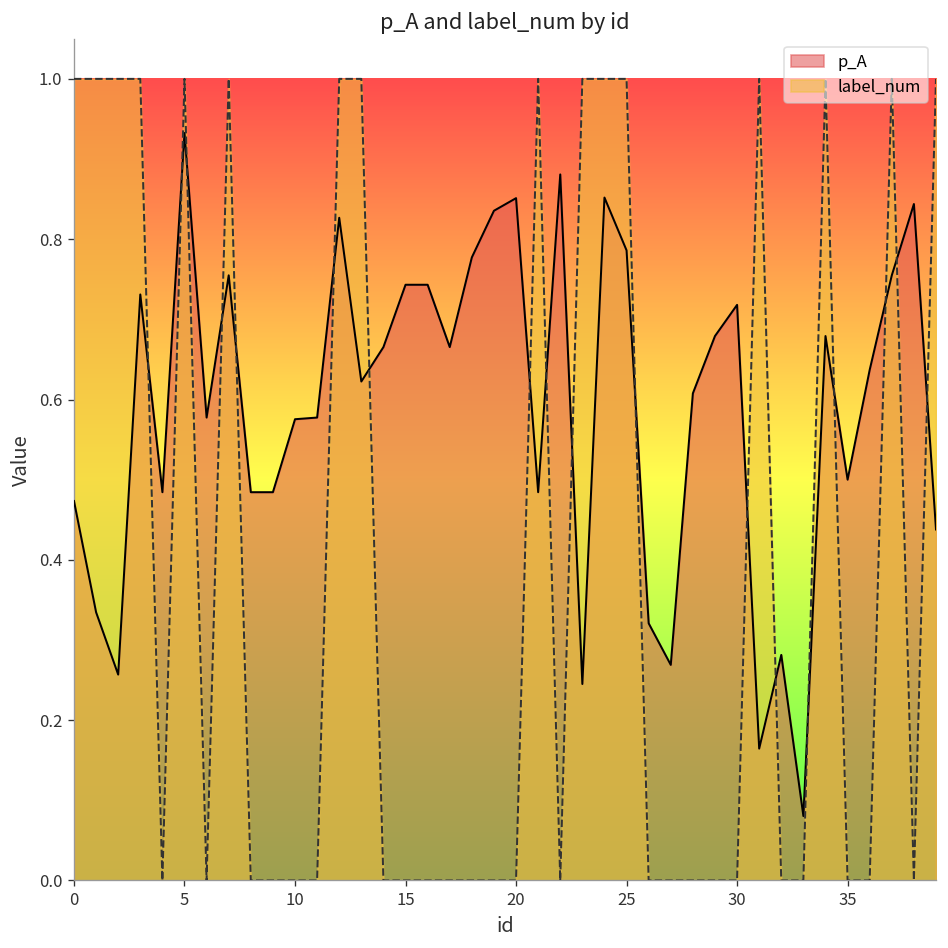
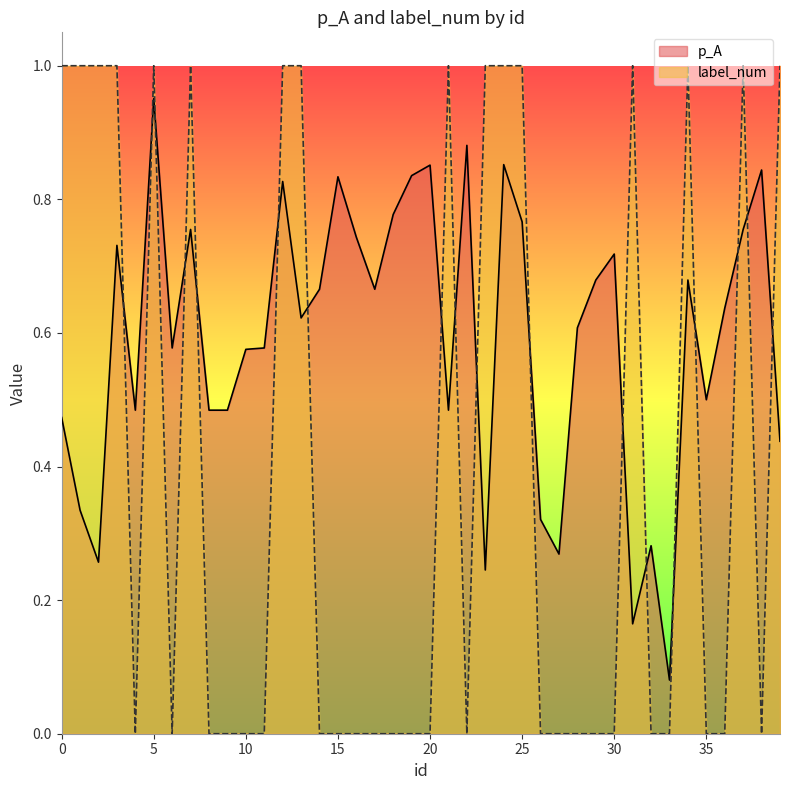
  {
    "p_A": {
      "0": 0.47,
-     "5": 0.93,
+     "5": 0.95,
      "10": 0.58,
-     "15": 0.74,
+     "15": 0.83,
      "20": 0.85,
-     "25": 0.79,
+     "25": 0.77,
      "30": 0.72,
      "35": 0.50
    },
    "label_num": {
      "0": 1.00,
      "5": 1.00,
      "10": 0.00,
      "15": 0.00,
      "20": 0.00,
      "25": 1.00,
      "30": 0.00,
      "35": 0.00
    }
  }
